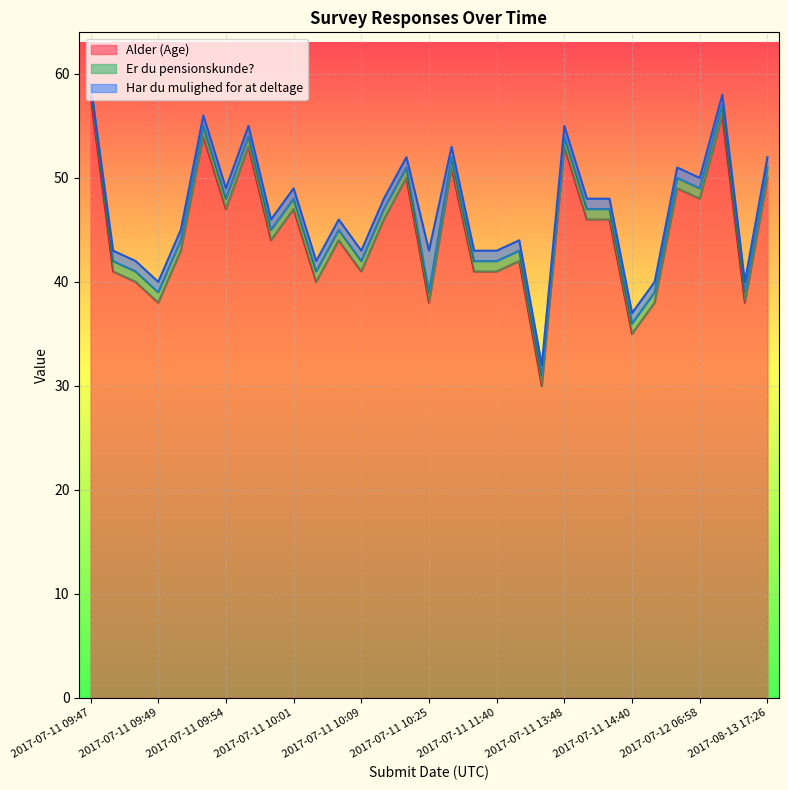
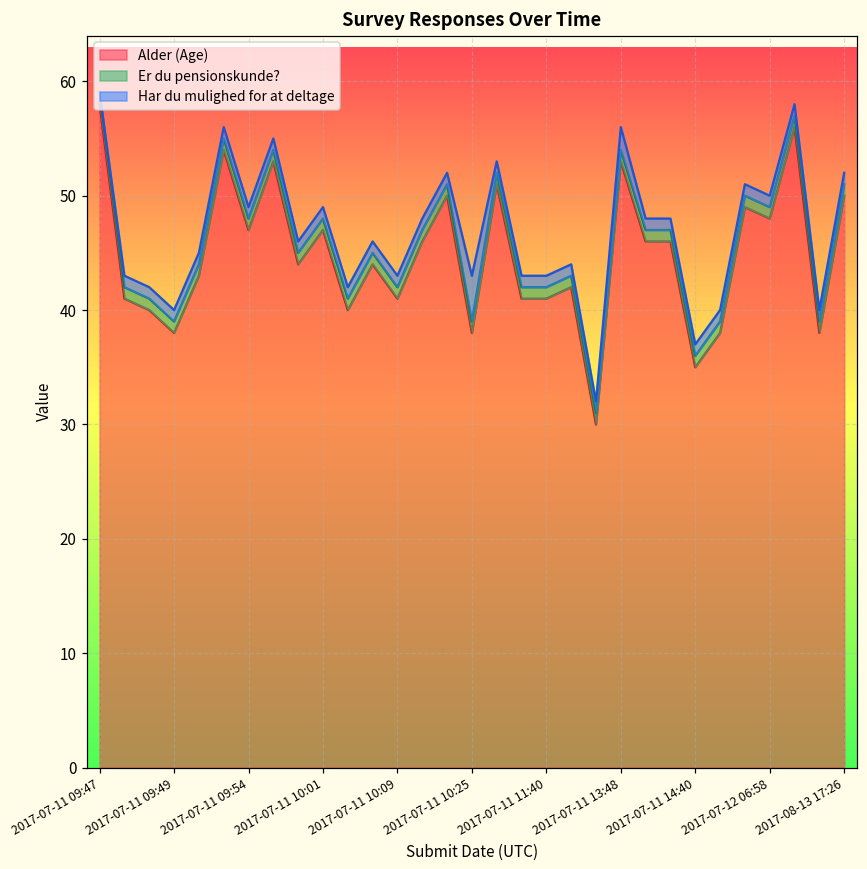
  {
    "Alder (Age)": {
      "2017-07-11 09:49": 38,
      "2017-07-11 09:54": 47,
      "2017-07-11 10:01": 47,
      "2017-07-11 10:09": 41,
      "2017-07-11 10:25": 38,
      "2017-07-11 11:40": 41,
      "2017-07-11 13:48": 53,
      "2017-07-11 14:40": 35,
      "2017-07-12 06:58": 48,
      "2017-08-13 17:26": 50
    },
    "Er du pensionskunde?": {
      "2017-07-11 09:49": 1,
      "2017-07-11 09:54": 1,
      "2017-07-11 10:01": 1,
      "2017-07-11 10:09": 1,
      "2017-07-11 10:25": 1,
      "2017-07-11 11:40": 1,
      "2017-07-11 13:48": 1,
      "2017-07-11 14:40": 1,
      "2017-07-12 06:58": 1,
      "2017-08-13 17:26": 1
    },
    "Har du mulighed for at deltage": {
      "2017-07-11 09:49": 1,
      "2017-07-11 09:54": 1,
      "2017-07-11 10:01": 1,
      "2017-07-11 10:09": 1,
      "2017-07-11 10:25": 4,
      "2017-07-11 11:40": 1,
-     "2017-07-11 13:48": 1,
+     "2017-07-11 13:48": 2,
      "2017-07-11 14:40": 1,
      "2017-07-12 06:58": 1,
      "2017-08-13 17:26": 1
    }
  }
